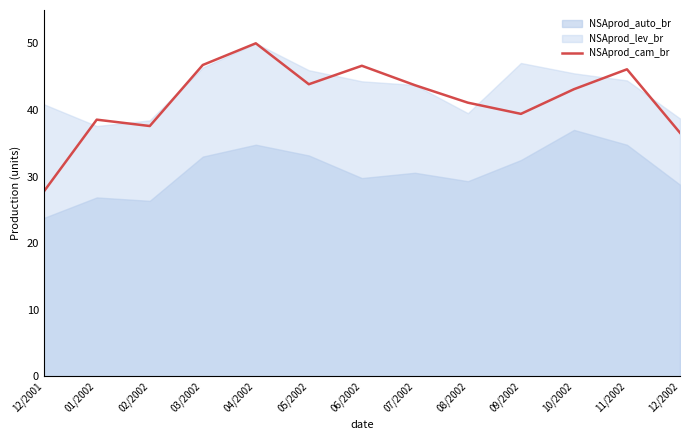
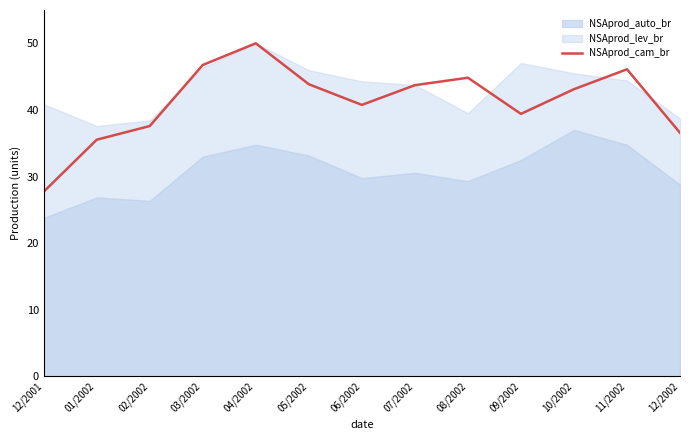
  {
    "NSAprod_cam_br": {
      "12/2001": 28,
-     "01/2002": 39,
+     "01/2002": 36,
      "02/2002": 38,
      "03/2002": 47,
      "05/2002": 44,
-     "06/2002": 47,
-     "08/2002": 41,
+     "06/2002": 41,
+     "08/2002": 45,
      "09/2002": 39,
      "10/2002": 43,
      "11/2002": 46,
      "12/2002": 37
    }
  }
